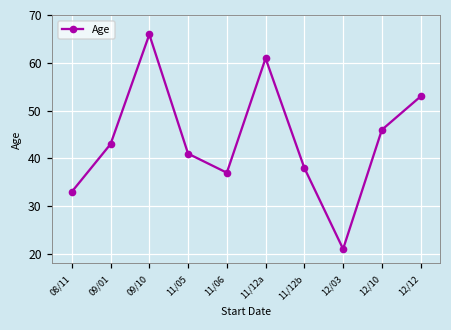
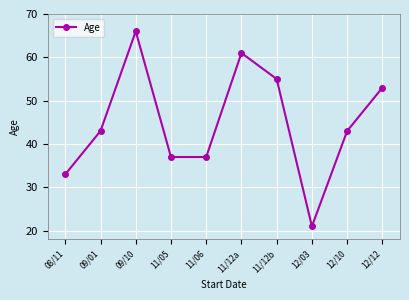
  {
    "08/11": 33,
    "09/01": 43,
    "09/10": 66,
-   "11/05": 41,
+   "11/05": 37,
    "11/06": 37,
    "11/12a": 61,
-   "11/12b": 38,
+   "11/12b": 55,
    "12/03": 21,
-   "12/10": 46,
+   "12/10": 43,
    "12/12": 53
  }
